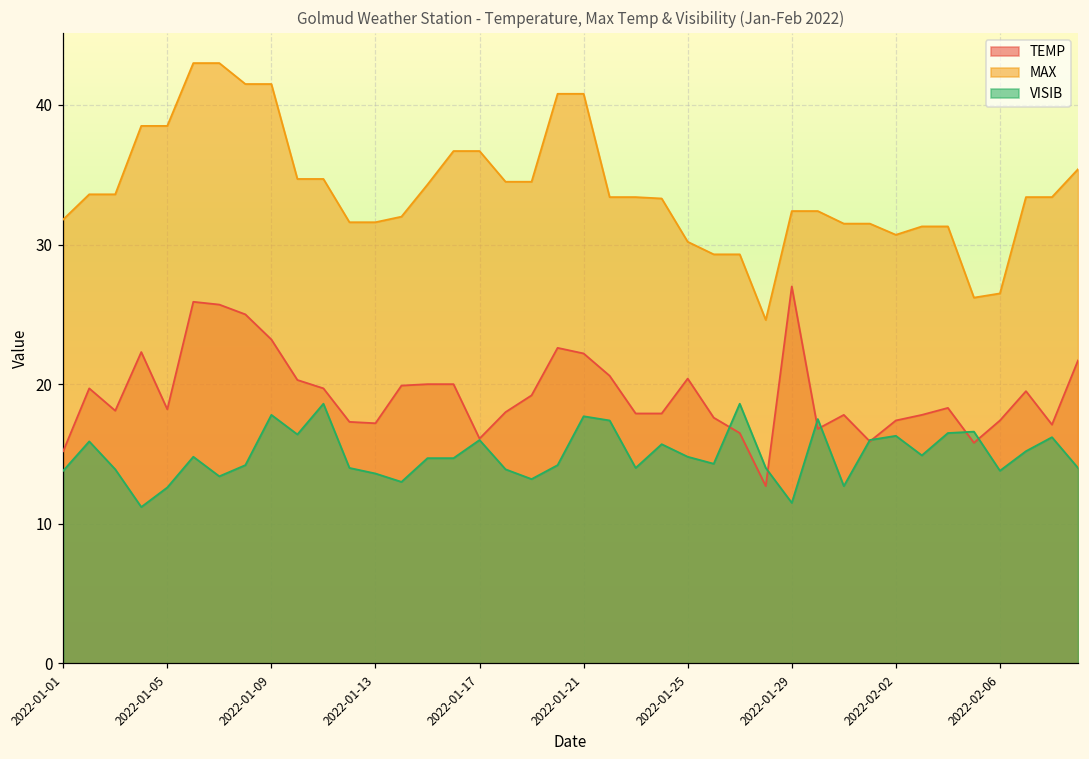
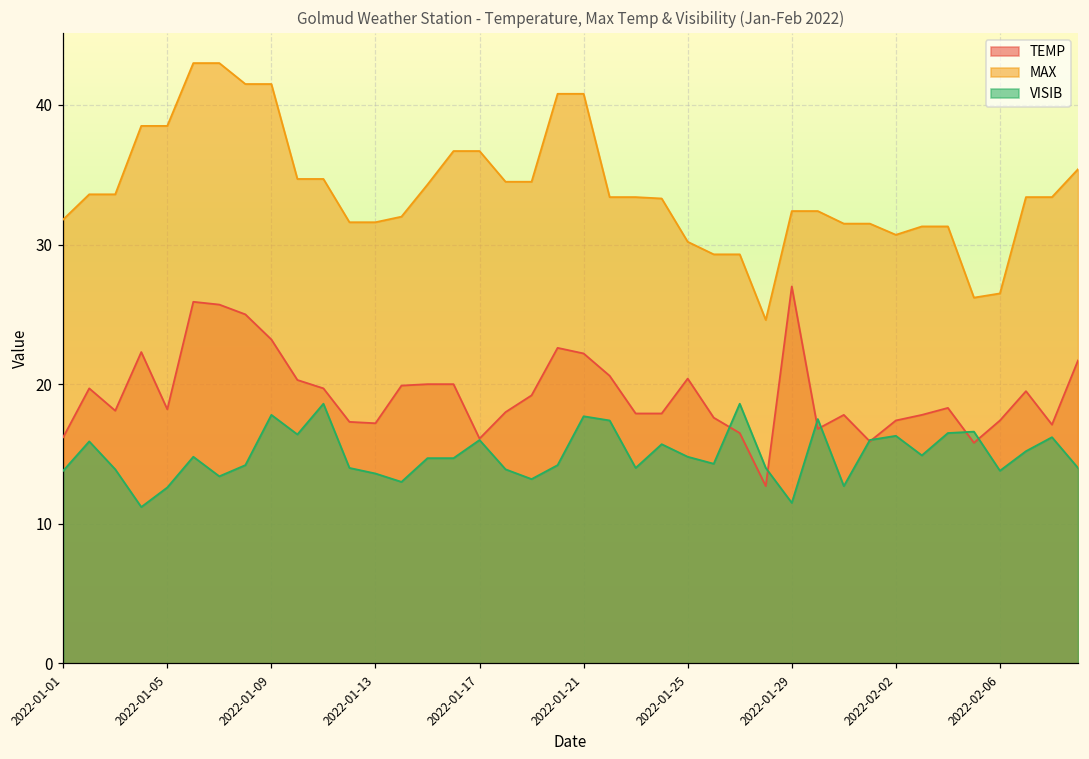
  {
    "TEMP": {
-     "2022-01-01": 15.2,
+     "2022-01-01": 16.2,
      "2022-01-05": 18.2,
      "2022-01-09": 23.2,
      "2022-01-13": 17.2,
      "2022-01-21": 22.2,
      "2022-01-25": 20.4,
      "2022-01-29": 27.0,
      "2022-02-02": 17.4,
      "2022-02-06": 17.4
    },
    "MAX": {
      "2022-01-01": 31.8,
      "2022-01-05": 38.5,
      "2022-01-09": 41.5,
      "2022-01-13": 31.6,
      "2022-01-17": 36.7,
      "2022-01-21": 40.8,
      "2022-01-25": 30.2,
      "2022-01-29": 32.4,
      "2022-02-02": 30.7,
      "2022-02-06": 26.5
    },
    "VISIB": {
      "2022-01-01": 13.8,
      "2022-01-05": 12.6,
      "2022-01-09": 17.8,
      "2022-01-13": 13.6,
      "2022-01-21": 17.7,
      "2022-01-25": 14.8,
      "2022-01-29": 11.5,
      "2022-02-02": 16.3,
      "2022-02-06": 13.8
    }
  }
